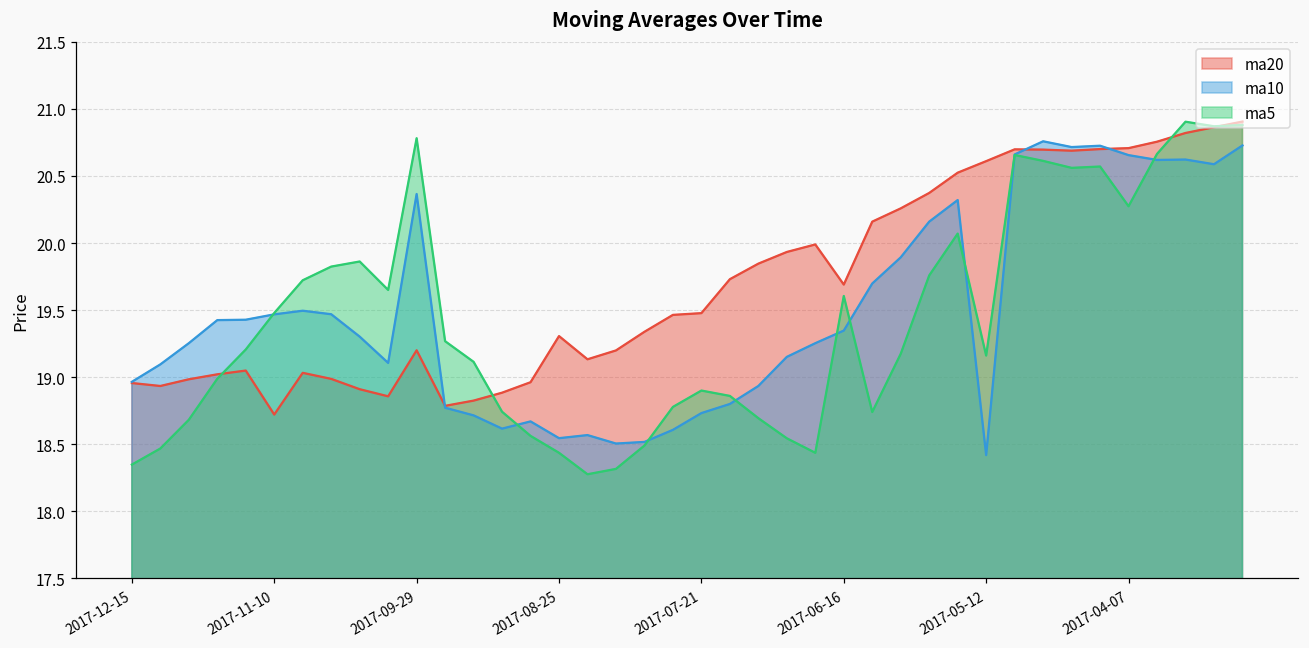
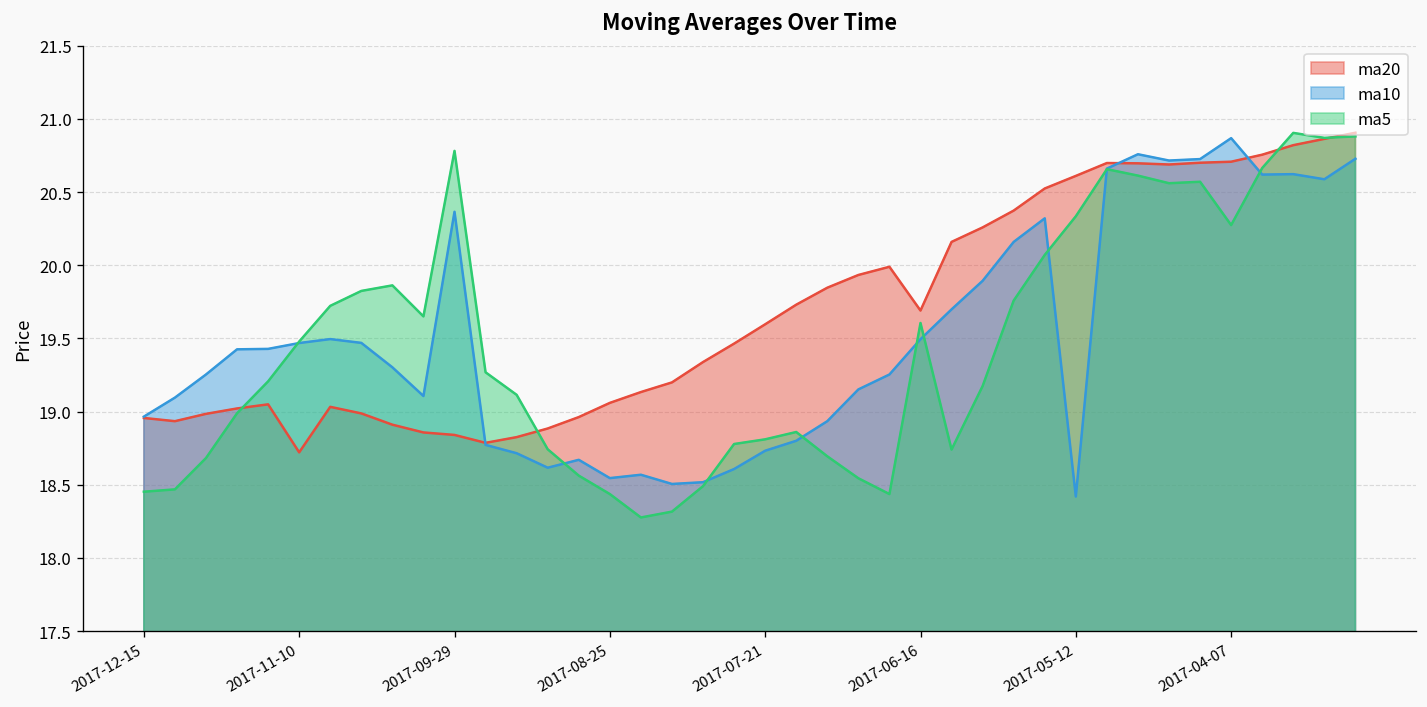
  {
    "ma20": {
      "2017-11-10": 18.72,
-     "2017-09-29": 19.20,
-     "2017-08-25": 19.31,
-     "2017-07-21": 19.48,
+     "2017-09-29": 18.84,
+     "2017-08-25": 19.06,
+     "2017-07-21": 19.60,
      "2017-06-16": 19.69,
      "2017-05-12": 20.61,
      "2017-04-07": 20.71
    },
    "ma10": {
      "2017-09-29": 20.37,
      "2017-08-25": 18.55,
      "2017-07-21": 18.73,
-     "2017-06-16": 19.35,
+     "2017-06-16": 19.49,
      "2017-05-12": 18.42,
-     "2017-04-07": 20.66
+     "2017-04-07": 20.87
    },
    "ma5": {
-     "2017-12-15": 18.35,
+     "2017-12-15": 18.45,
      "2017-09-29": 20.78,
      "2017-08-25": 18.44,
-     "2017-07-21": 18.90,
+     "2017-07-21": 18.81,
      "2017-06-16": 19.61,
-     "2017-05-12": 19.16,
+     "2017-05-12": 20.33,
      "2017-04-07": 20.27
    }
  }
